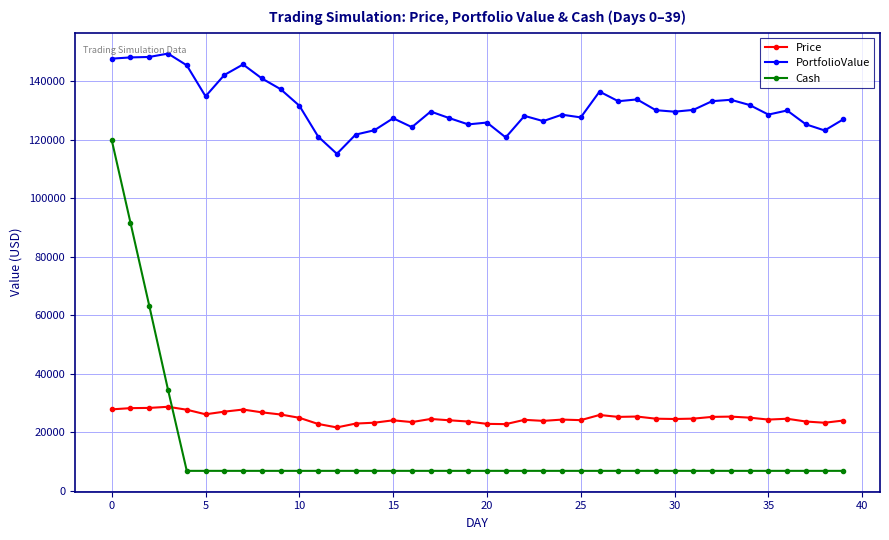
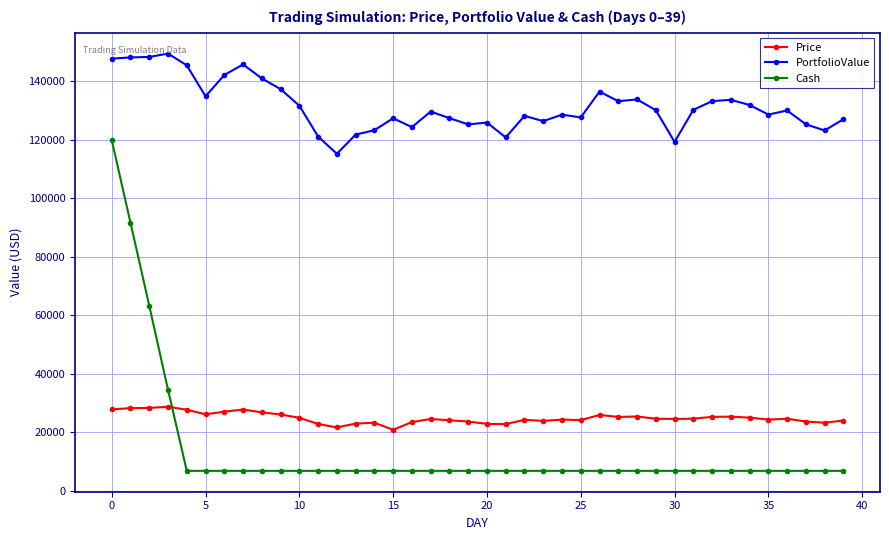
  {
    "Price": {
      "0": 28000,
      "5": 26000,
      "10": 25000,
-     "15": 24000,
+     "15": 21000,
      "20": 23000,
      "25": 24000,
      "30": 25000,
      "35": 24000
    },
    "PortfolioValue": {
      "0": 148000,
      "5": 135000,
      "10": 132000,
      "15": 127000,
      "20": 126000,
      "25": 128000,
-     "30": 130000,
+     "30": 119000,
      "35": 129000
    },
    "Cash": {
      "0": 120000,
      "5": 7000,
      "10": 7000,
      "15": 7000,
      "20": 7000,
      "25": 7000,
      "30": 7000,
      "35": 7000
    }
  }
